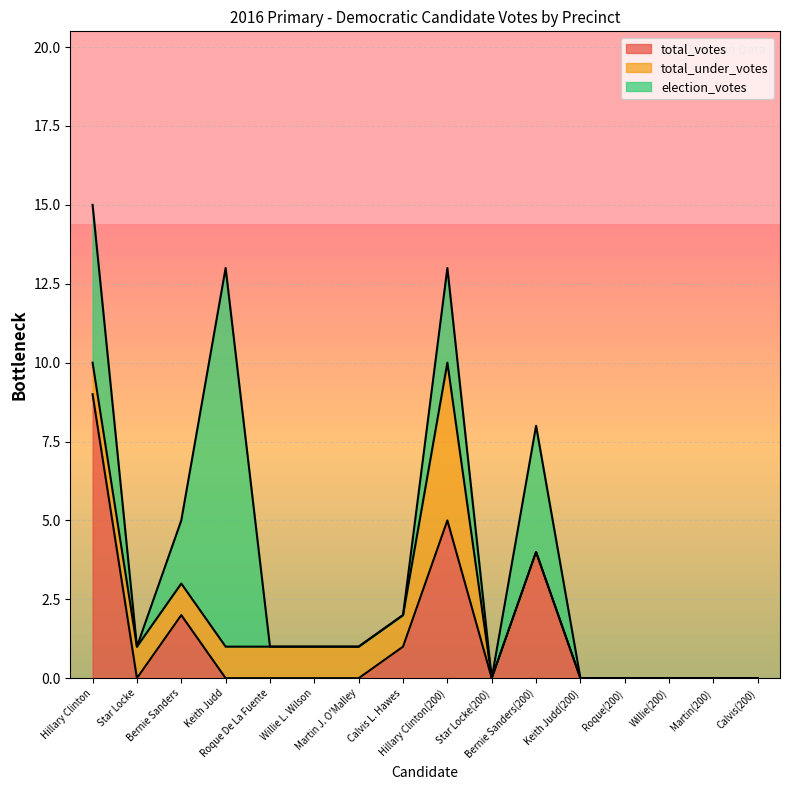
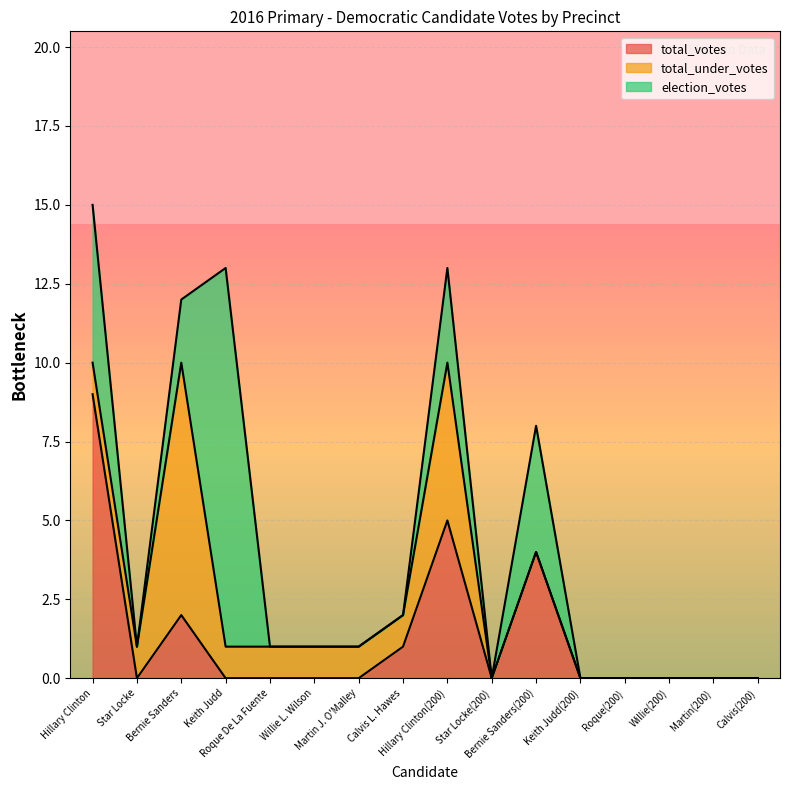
  {
    "total_votes": {
      "Hillary Clinton": 9,
      "Star Locke": 0,
      "Bernie Sanders": 2,
      "Keith Judd": 0,
      "Roque De La Fuente": 0,
      "Willie L. Wilson": 0,
      "Martin J. O'Malley": 0,
      "Calvis L. Hawes": 1,
      "Hillary Clinton(200)": 5
    },
    "total_under_votes": {
      "Hillary Clinton": 1,
-     "Bernie Sanders": 1,
+     "Bernie Sanders": 8,
      "Keith Judd": 1,
      "Hillary Clinton(200)": 5
    },
    "election_votes": {
      "Hillary Clinton": 5,
      "Bernie Sanders": 2,
      "Keith Judd": 12,
      "Hillary Clinton(200)": 3,
      "Bernie Sanders(200)": 4
    }
  }
